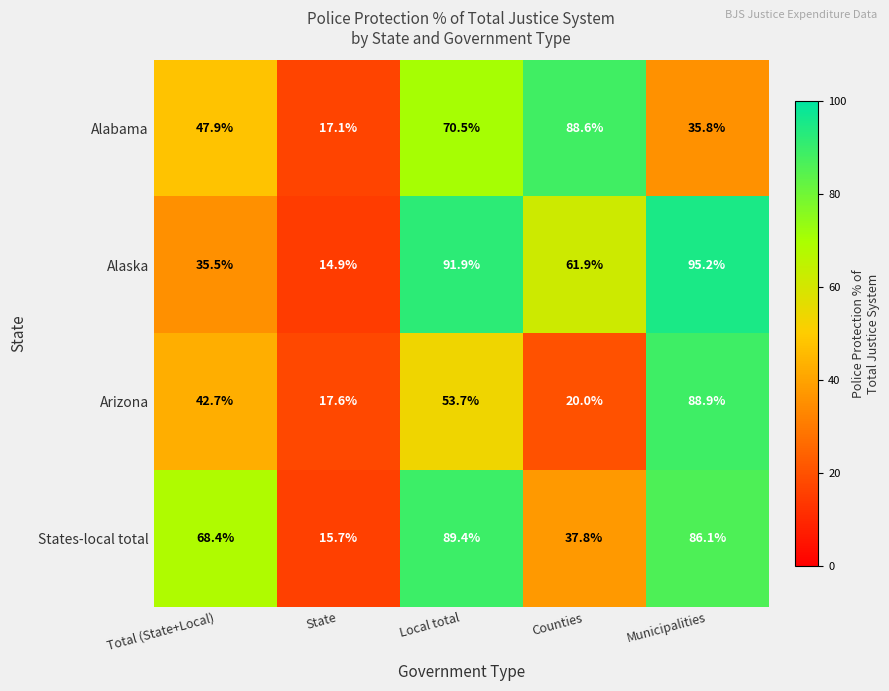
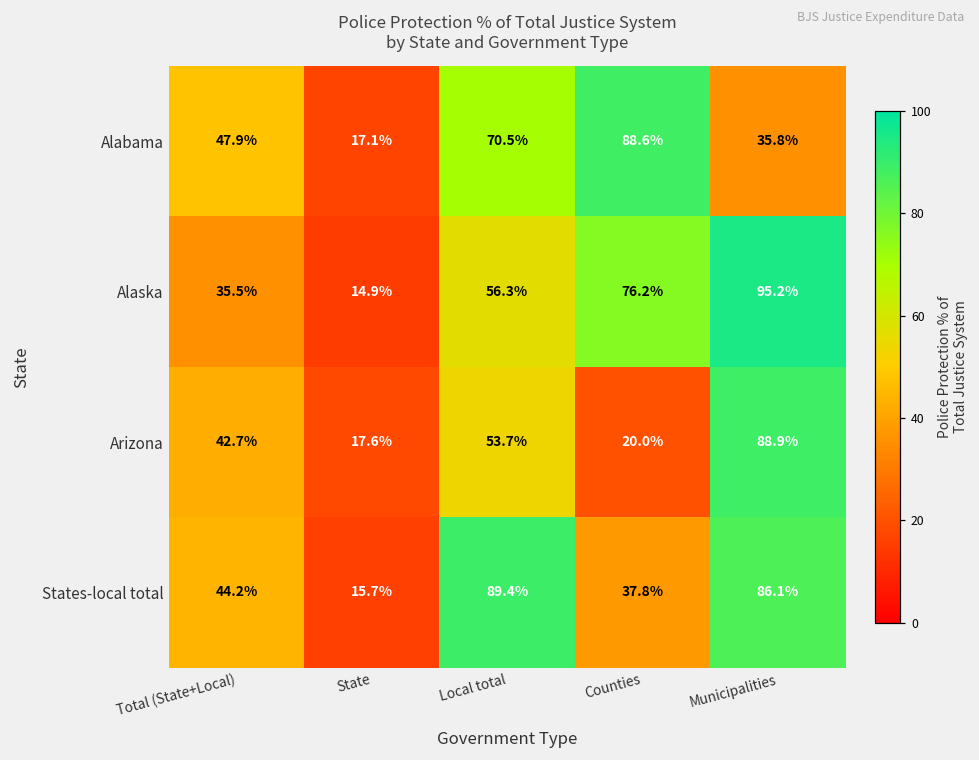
  {
    "Alabama": {
      "Total (State+Local)": "47.9%",
      "State": "17.1%",
      "Local total": "70.5%",
      "Counties": "88.6%",
      "Municipalities": "35.8%"
    },
    "Alaska": {
      "Total (State+Local)": "35.5%",
      "State": "14.9%",
-     "Local total": "91.9%",
-     "Counties": "61.9%",
+     "Local total": "56.3%",
+     "Counties": "76.2%",
      "Municipalities": "95.2%"
    },
    "Arizona": {
      "Total (State+Local)": "42.7%",
      "State": "17.6%",
      "Local total": "53.7%",
      "Counties": "20.0%",
      "Municipalities": "88.9%"
    },
    "States-local total": {
-     "Total (State+Local)": "68.4%",
+     "Total (State+Local)": "44.2%",
      "State": "15.7%",
      "Local total": "89.4%",
      "Counties": "37.8%",
      "Municipalities": "86.1%"
    }
  }
